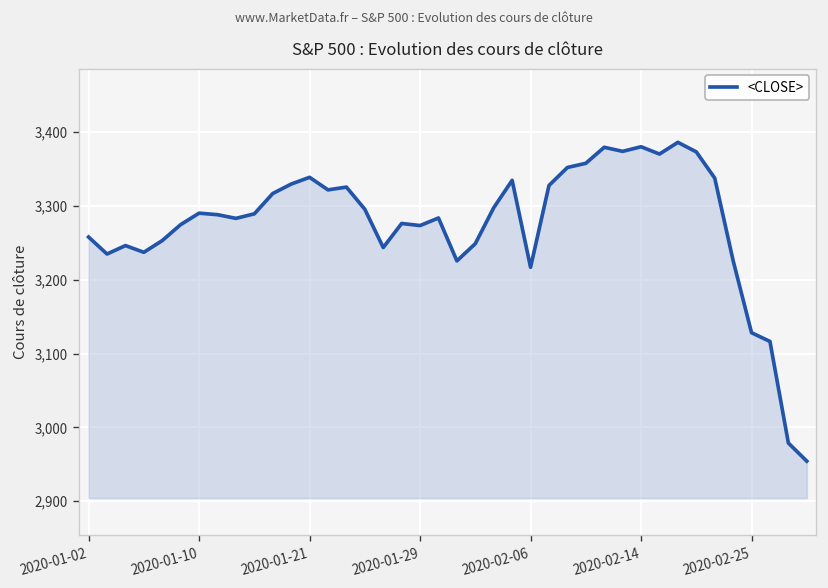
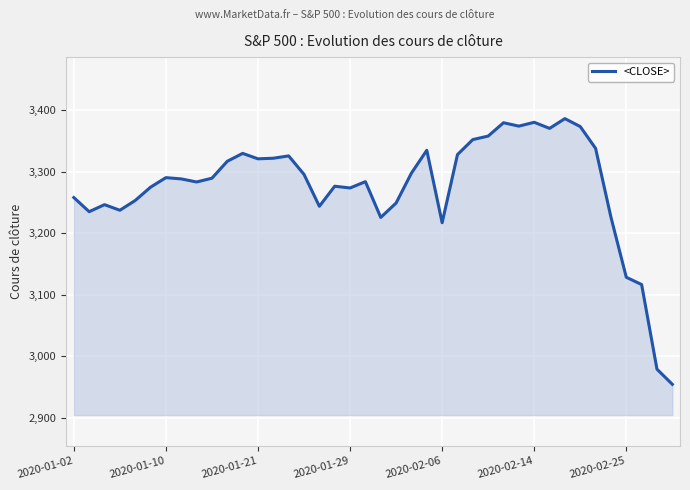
  {
    "2020-01-02": "3,260",
    "2020-01-10": "3,290",
-   "2020-01-21": "3,340",
+   "2020-01-21": "3,320",
    "2020-01-29": "3,270",
    "2020-02-06": "3,220",
    "2020-02-14": "3,380",
    "2020-02-25": "3,130"
  }
